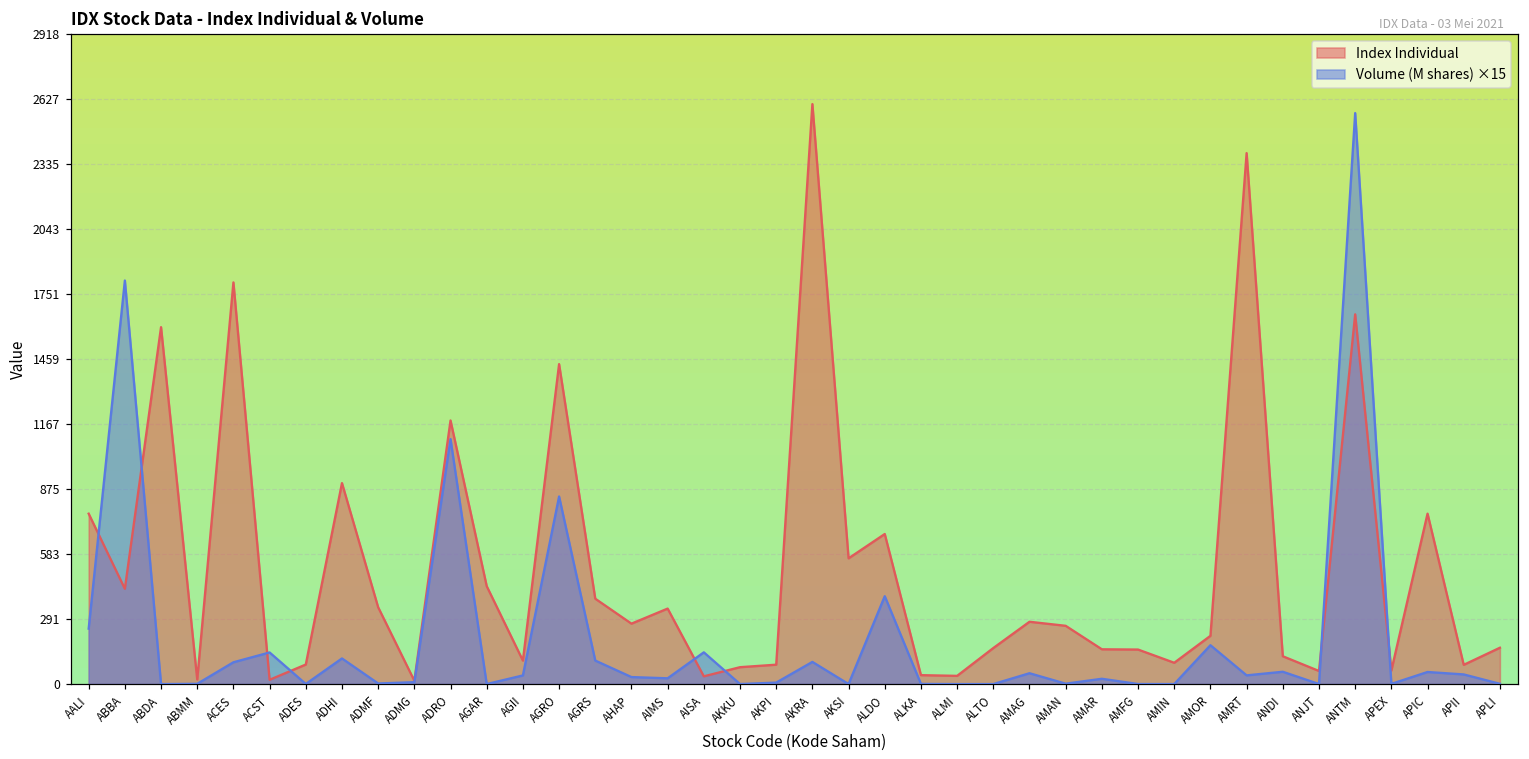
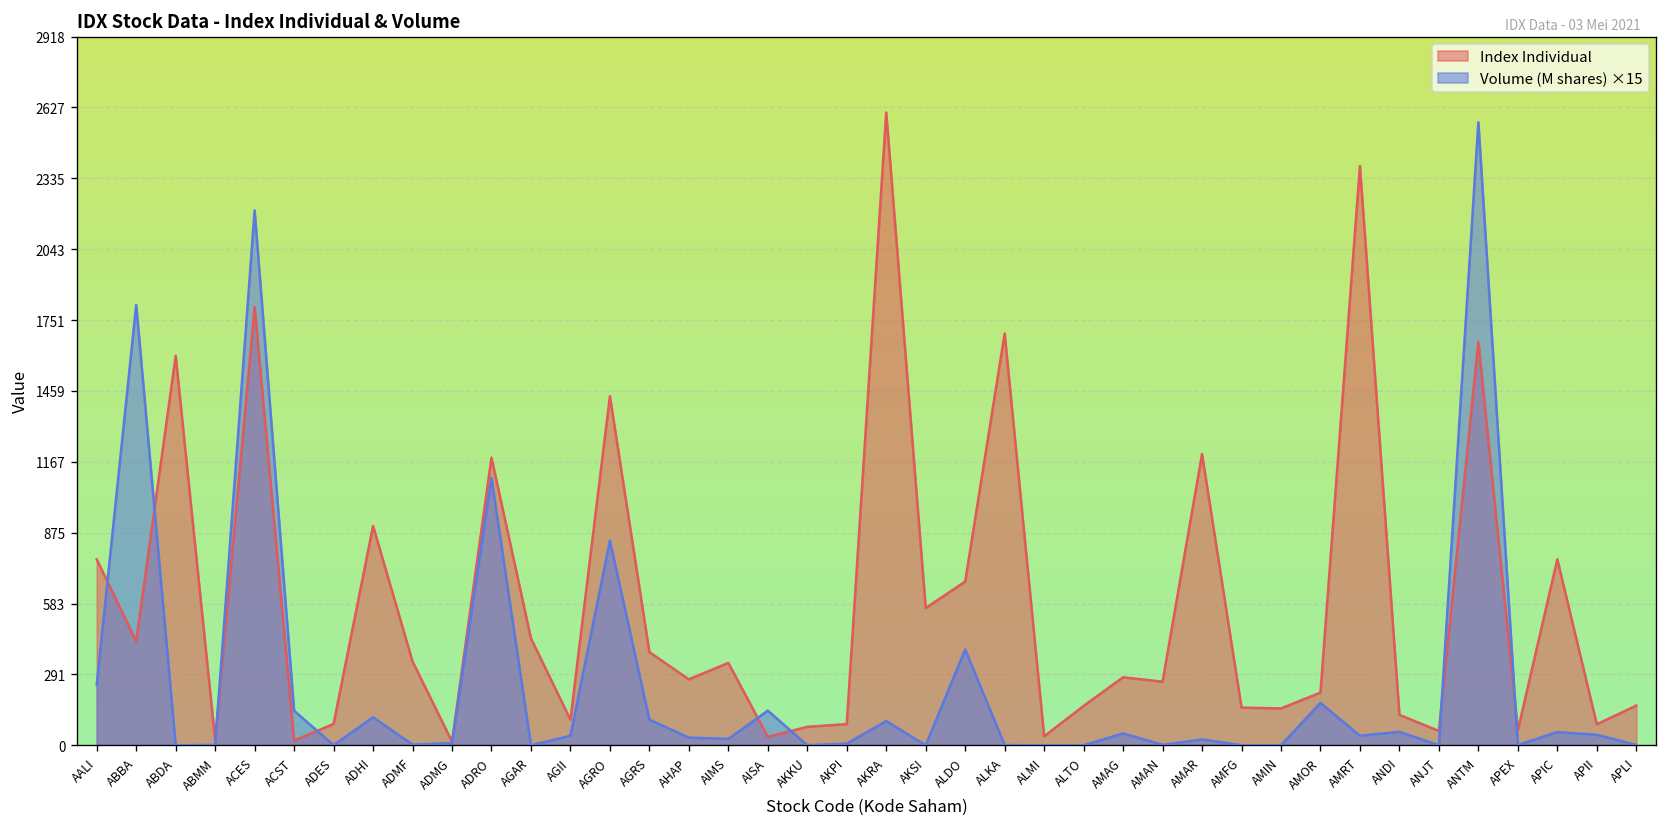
  {
    "Index Individual": {
      "AALI": 770,
      "ABBA": 430,
      "ABDA": 1600,
      "ABMM": 20,
      "ACES": 1800,
      "ACST": 20,
      "ADES": 90,
      "ADHI": 900,
      "ADMF": 350,
      "ADRO": 1180,
      "AGAR": 440,
      "AGII": 110,
      "AGRO": 1440,
      "AGRS": 380,
      "AHAP": 270,
      "AIMS": 340,
      "AISA": 30,
      "AKKU": 80,
      "AKPI": 90,
      "AKRA": 2610,
      "AKSI": 570,
      "ALDO": 670,
-     "ALKA": 40,
+     "ALKA": 1700,
      "ALMI": 40,
      "ALTO": 160,
      "AMAG": 280,
      "AMAN": 260,
-     "AMAR": 160,
+     "AMAR": 1200,
      "AMFG": 160,
-     "AMIN": 100,
+     "AMIN": 150,
      "AMOR": 220,
      "AMRT": 2390,
      "ANDI": 130,
      "ANJT": 60,
      "ANTM": 1660,
      "APEX": 60,
      "APIC": 770,
      "APII": 90,
      "APLI": 160
    },
    "Volume (M shares) ×15": {
      "AALI": 250,
      "ABBA": 1810,
      "ABDA": 0,
      "ABMM": 0,
-     "ACES": 100,
+     "ACES": 2200,
      "ACST": 140,
      "ADES": 0,
      "ADHI": 120,
      "ADMF": 0,
      "ADRO": 1100,
      "AGAR": 0,
      "AGII": 40,
      "AGRO": 840,
      "AGRS": 110,
      "AHAP": 30,
      "AIMS": 30,
      "AISA": 140,
      "AKKU": 0,
      "AKPI": 10,
      "AKRA": 100,
      "AKSI": 0,
      "ALDO": 390,
      "ALKA": 0,
      "ALMI": 0,
      "ALTO": 0,
      "AMAG": 50,
      "AMAN": 0,
      "AMAR": 20,
      "AMFG": 0,
      "AMIN": 0,
      "AMOR": 170,
      "AMRT": 40,
      "ANDI": 60,
      "ANJT": 0,
      "ANTM": 2570,
      "APEX": 0,
      "APIC": 50,
      "APII": 40,
      "APLI": 0
    }
  }
